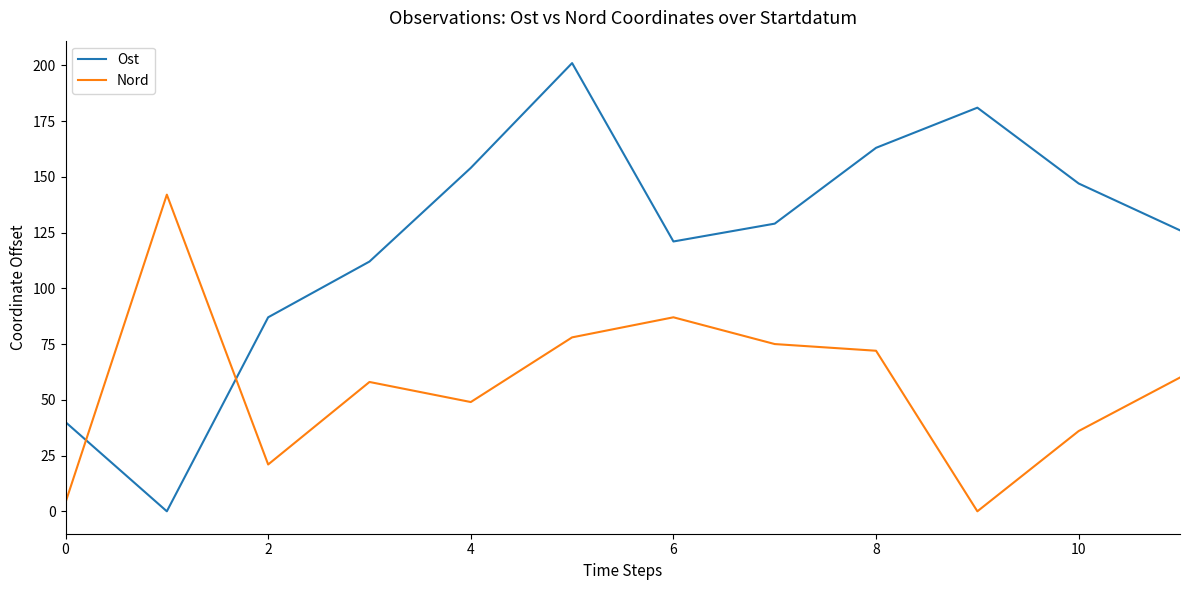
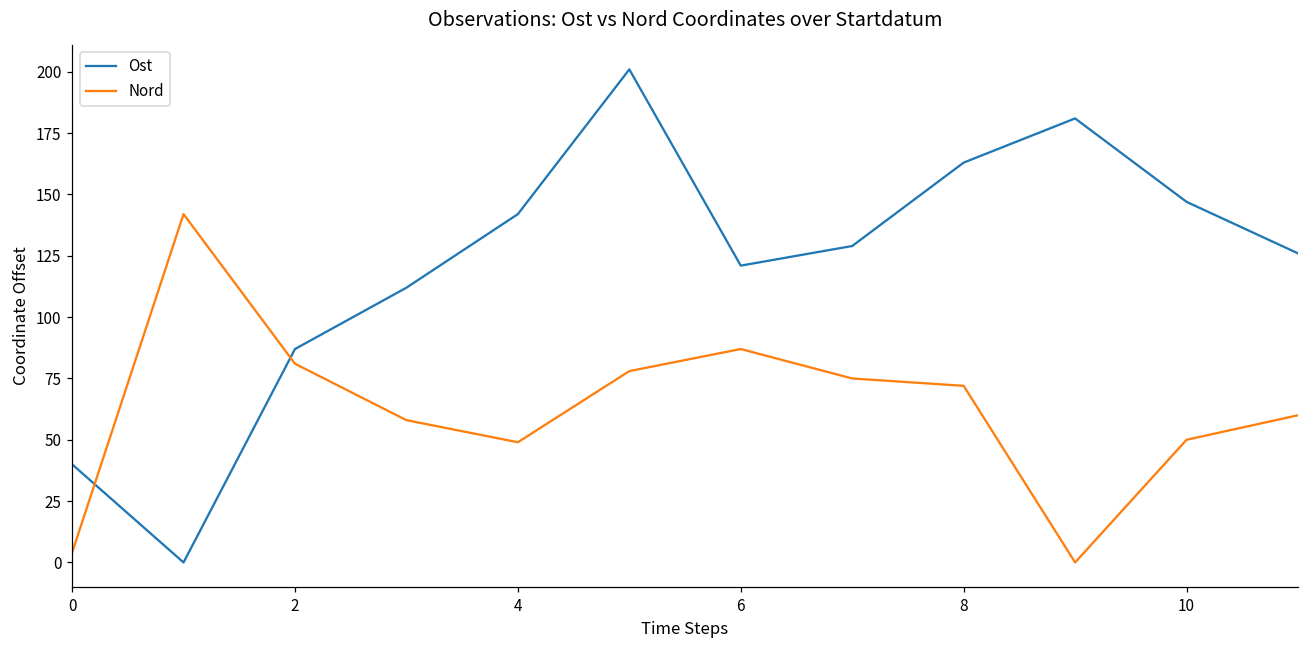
  {
    "Ost": {
      "0": 40,
      "2": 87,
-     "4": 154,
+     "4": 142,
      "6": 121,
      "8": 163,
      "10": 147
    },
    "Nord": {
      "0": 4,
-     "2": 21,
+     "2": 81,
      "4": 49,
      "6": 87,
      "8": 72,
-     "10": 36
+     "10": 50
    }
  }
